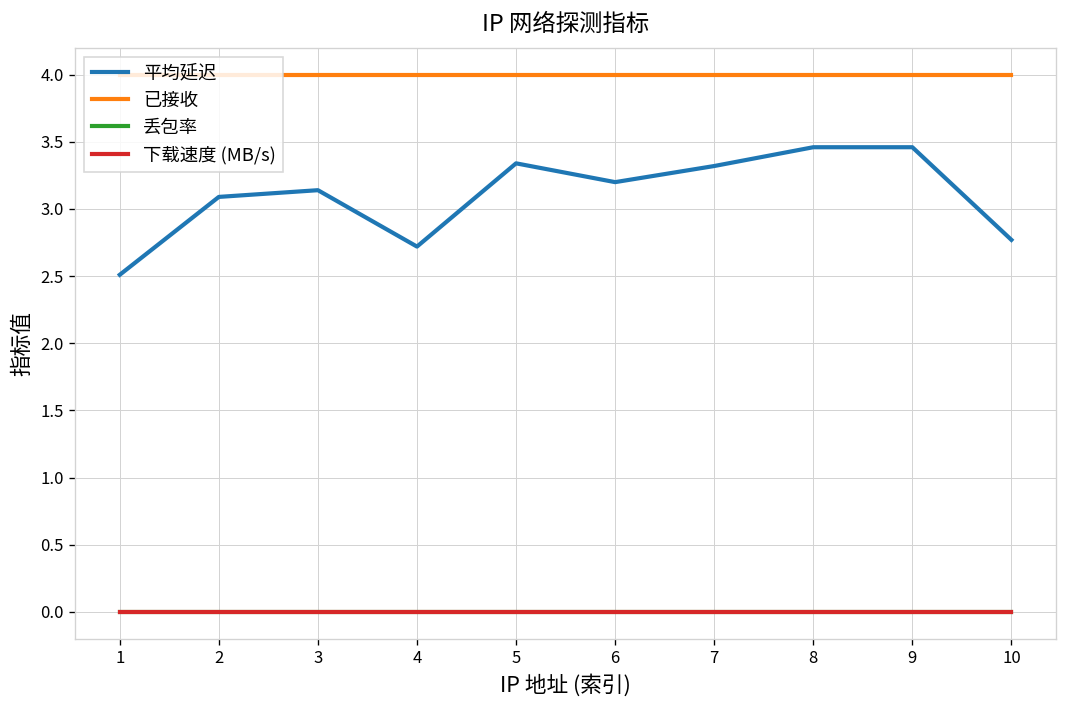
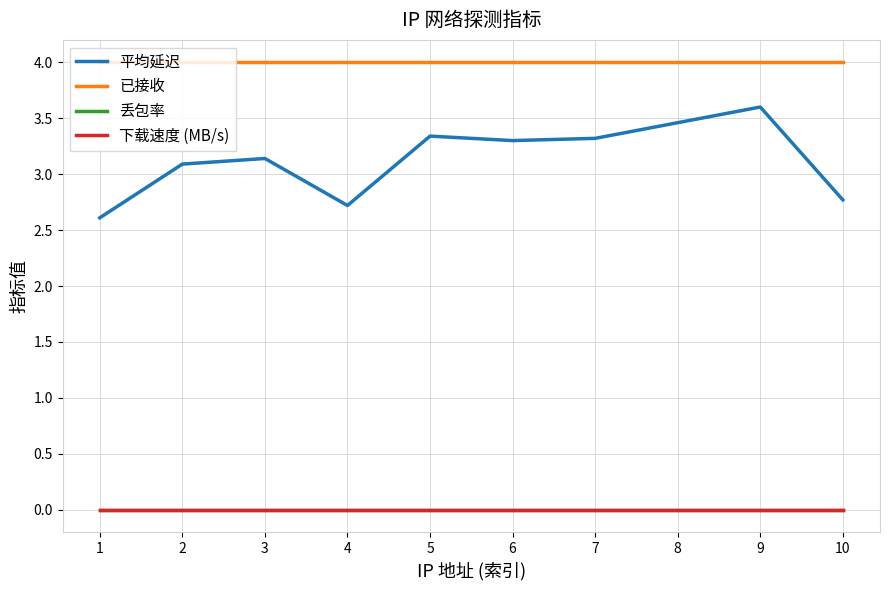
  {
    "平均延迟": {
-     "1": 2.51,
+     "1": 2.61,
      "2": 3.09,
      "3": 3.14,
      "4": 2.72,
      "5": 3.34,
-     "6": 3.2,
+     "6": 3.3,
      "7": 3.32,
      "8": 3.46,
-     "9": 3.46,
+     "9": 3.60,
      "10": 2.77
    },
    "已接收": {
      "3": 4.00,
      "4": 4.00,
      "5": 4.00,
      "6": 4.00,
      "7": 4.00,
      "8": 4.00,
      "9": 4.00,
      "10": 4.00
    },
    "下载速度 (MB/s)": {
      "1": 0.00,
      "2": 0.00,
      "3": 0.00,
      "4": 0.00,
      "5": 0.00,
      "6": 0.00,
      "7": 0.00,
      "8": 0.00,
      "9": 0.00,
      "10": 0.00
    }
  }
